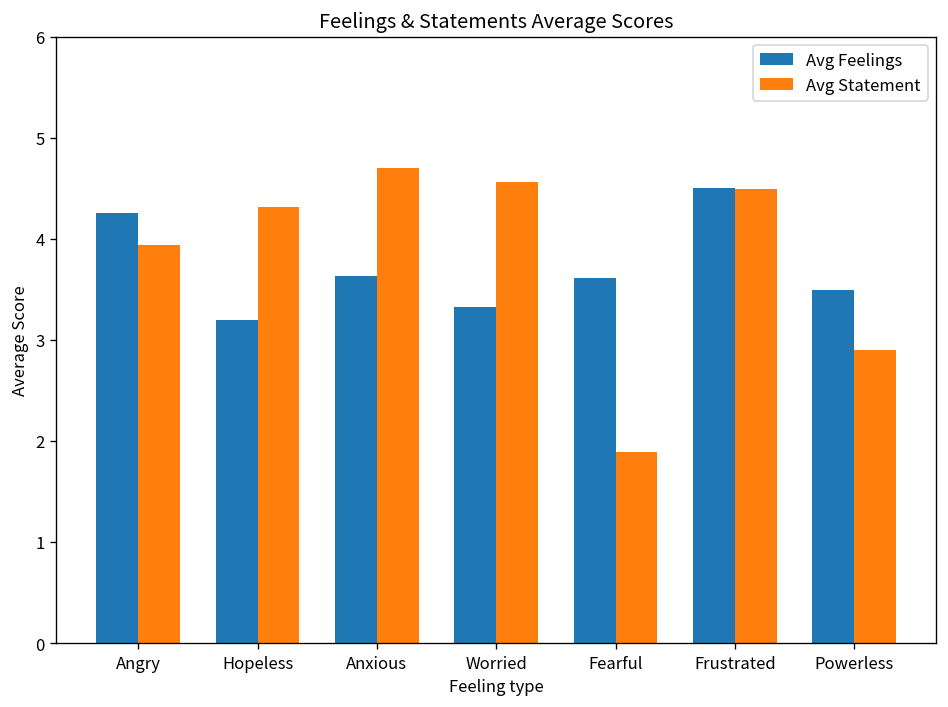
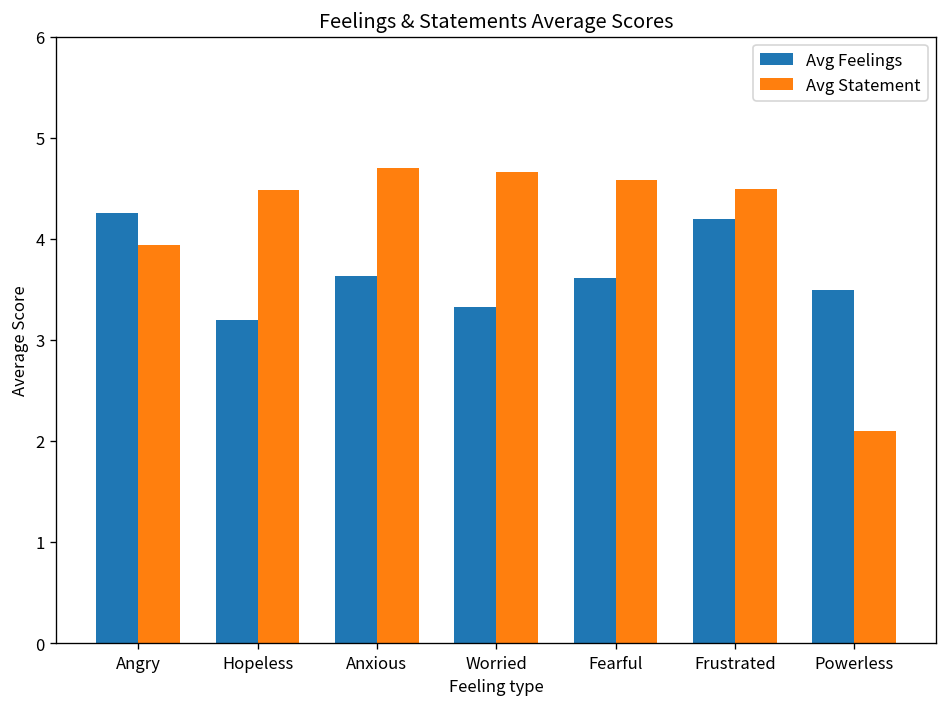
  {
    "Avg Feelings": {
      "Angry": 4.3,
      "Hopeless": 3.2,
      "Anxious": 3.6,
      "Worried": 3.3,
      "Fearful": 3.6,
-     "Frustrated": 4.5,
+     "Frustrated": 4.2,
      "Powerless": 3.5
    },
    "Avg Statement": {
      "Angry": 3.9,
-     "Hopeless": 4.3,
+     "Hopeless": 4.5,
      "Anxious": 4.7,
-     "Worried": 4.6,
-     "Fearful": 1.9,
+     "Worried": 4.7,
+     "Fearful": 4.6,
      "Frustrated": 4.5,
-     "Powerless": 2.9
+     "Powerless": 2.1
    }
  }
